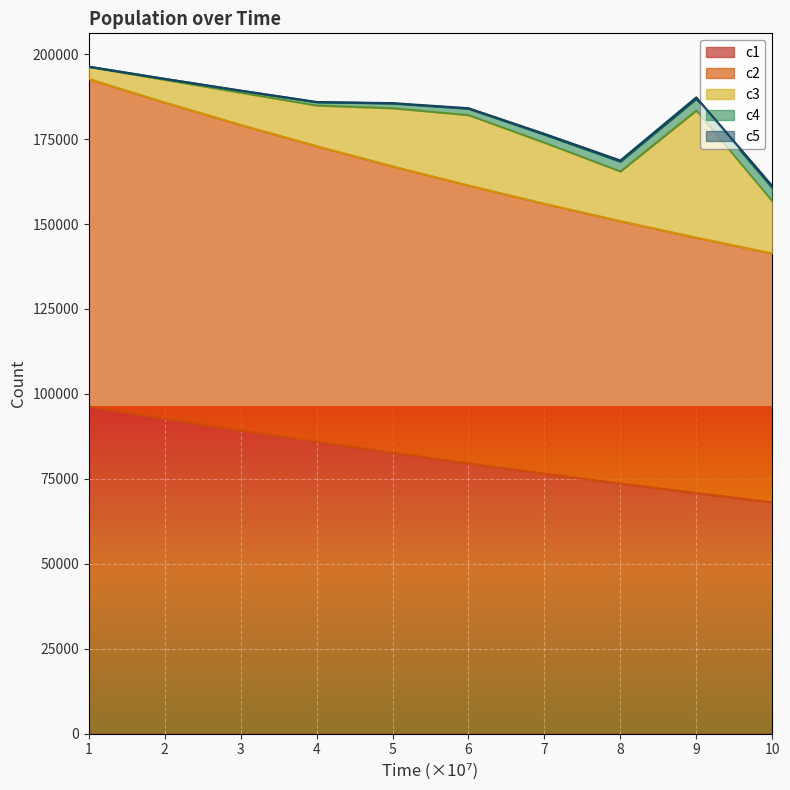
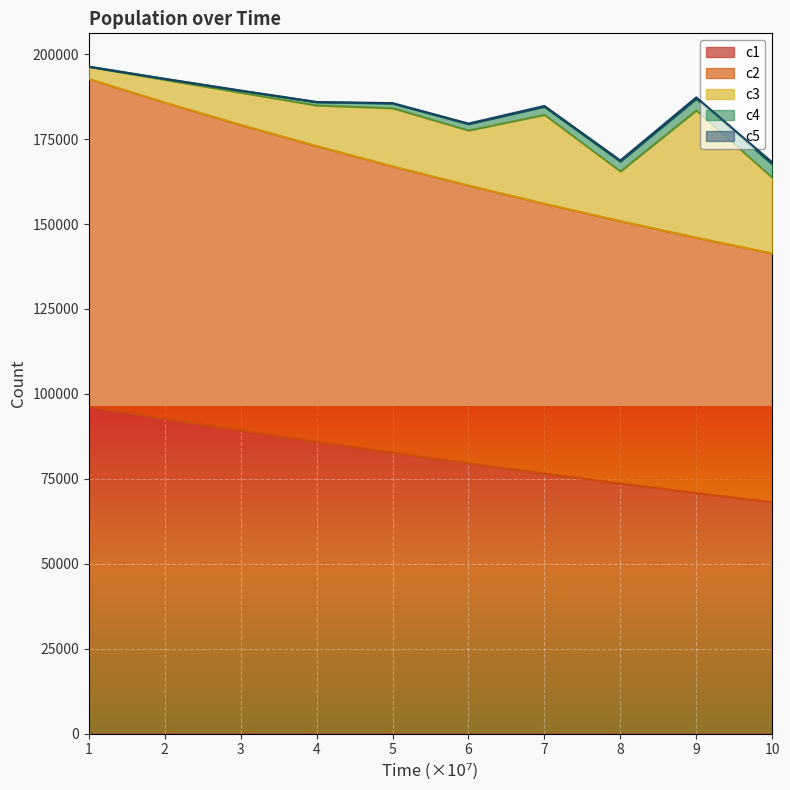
  {
    "c3": {
      "4": 12000,
      "5": 17000,
-     "6": 21000,
-     "7": 18000,
+     "6": 16000,
+     "7": 26000,
      "8": 15000,
      "9": 37000,
-     "10": 15000
+     "10": 22000
    }
  }
